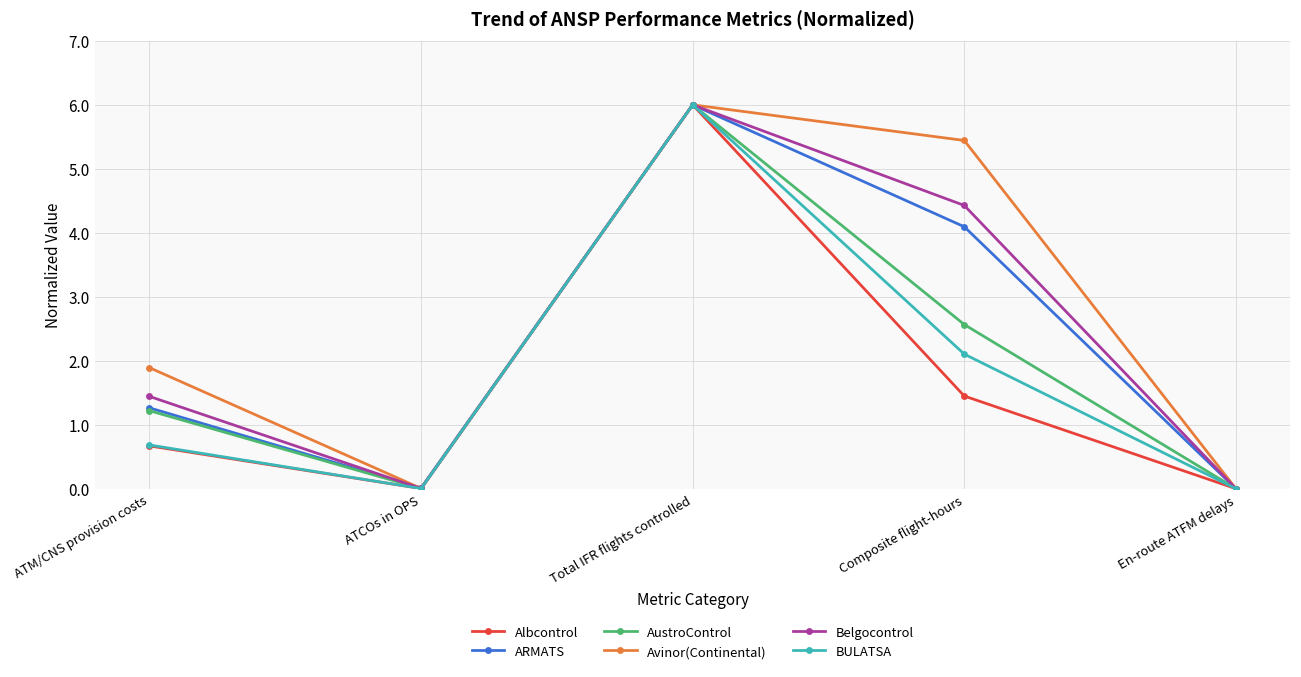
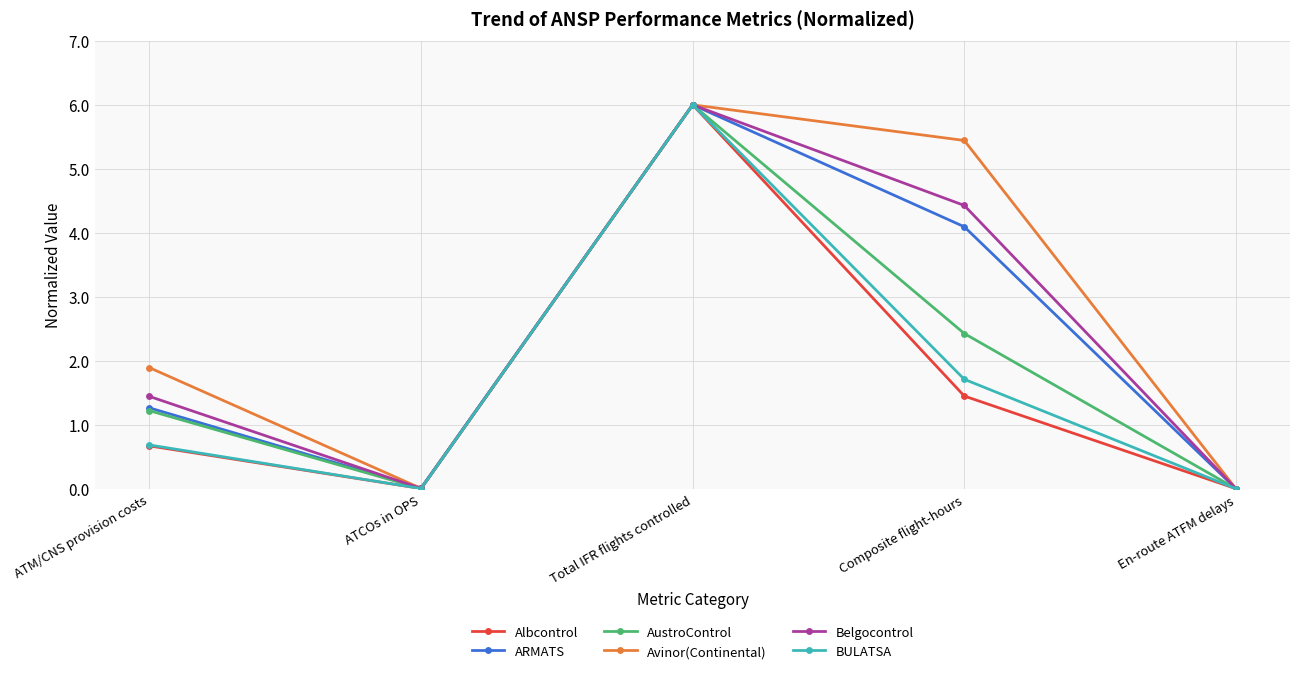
  {
    "Albcontrol": {
      "Composite flight-hours": 1.4
    },
    "ARMATS": {
      "ATM/CNS provision costs": 1.3,
      "Composite flight-hours": 4.1
    },
    "AustroControl": {
      "ATM/CNS provision costs": 1.2,
-     "Composite flight-hours": 2.6
+     "Composite flight-hours": 2.4
    },
    "Avinor(Continental)": {
      "ATM/CNS provision costs": 1.9,
      "Composite flight-hours": 5.4
    },
    "Belgocontrol": {
      "ATM/CNS provision costs": 1.4,
      "Composite flight-hours": 4.4
    },
    "BULATSA": {
-     "Composite flight-hours": 2.1
+     "Composite flight-hours": 1.7
    }
  }
